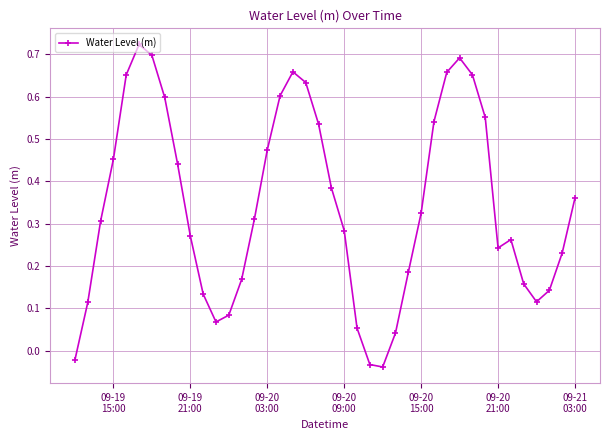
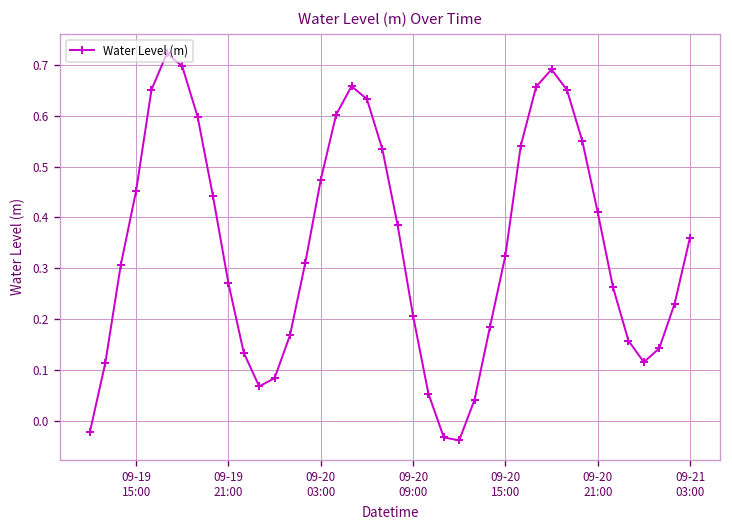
  {
    "09-19 15:00": 0.45,
    "09-19 21:00": 0.27,
    "09-20 03:00": 0.47,
-   "09-20 09:00": 0.28,
+   "09-20 09:00": 0.21,
    "09-20 15:00": 0.32,
-   "09-20 21:00": 0.24,
+   "09-20 21:00": 0.41,
    "09-21 03:00": 0.36
  }
